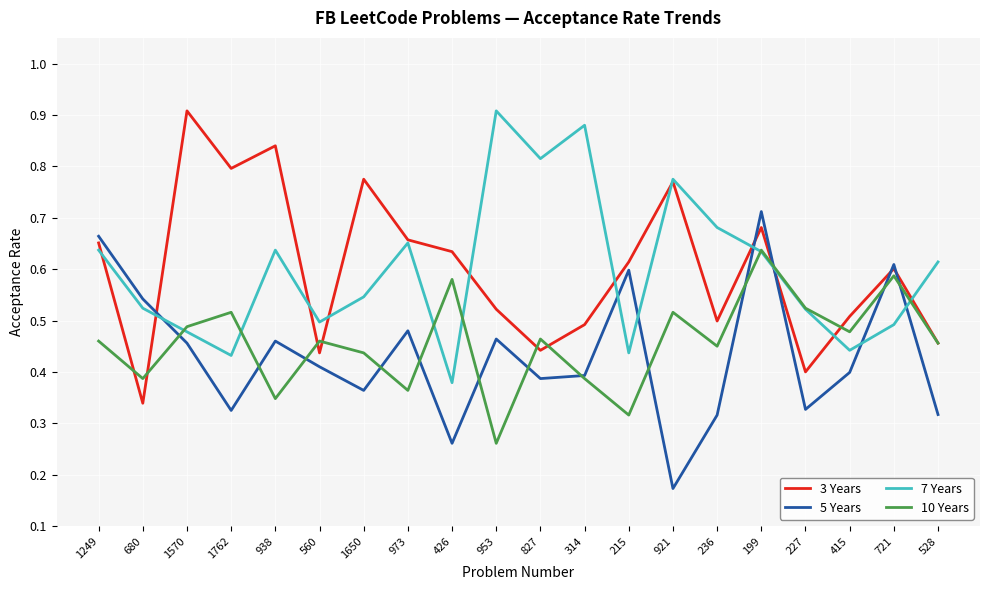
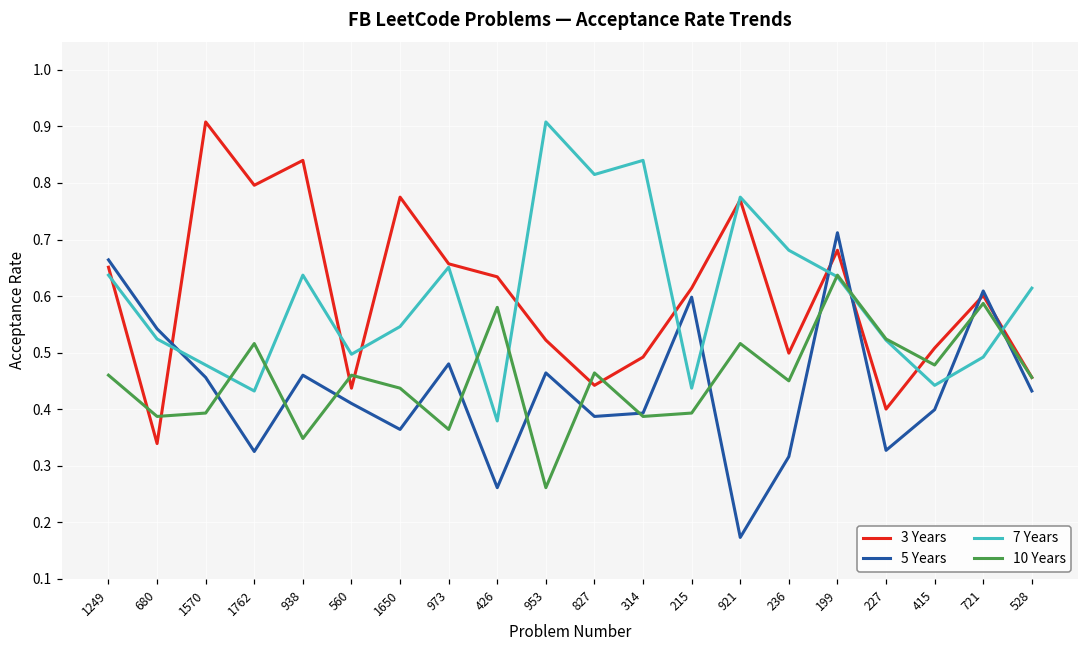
  {
    "3 Years": {
      "1249": 0.65,
      "680": 0.34,
      "1570": 0.91,
      "1762": 0.80,
      "938": 0.84,
      "560": 0.44,
      "1650": 0.78,
      "973": 0.66,
      "426": 0.63,
      "953": 0.52,
      "827": 0.44,
      "314": 0.49,
      "215": 0.61,
      "921": 0.77,
      "236": 0.50,
      "199": 0.68,
      "227": 0.40,
      "415": 0.51,
      "721": 0.60
    },
    "5 Years": {
      "1249": 0.66,
      "680": 0.54,
      "1570": 0.46,
      "1762": 0.33,
      "938": 0.46,
      "560": 0.41,
      "1650": 0.36,
      "973": 0.48,
      "426": 0.26,
      "953": 0.46,
      "827": 0.39,
      "314": 0.39,
      "215": 0.60,
      "921": 0.17,
      "236": 0.32,
      "199": 0.71,
      "227": 0.33,
      "415": 0.40,
      "721": 0.61,
-     "528": 0.32
+     "528": 0.43
    },
    "7 Years": {
      "1249": 0.64,
      "680": 0.52,
      "1570": 0.48,
      "1762": 0.43,
      "938": 0.64,
      "560": 0.50,
      "1650": 0.55,
      "973": 0.65,
      "426": 0.38,
      "953": 0.91,
      "827": 0.82,
-     "314": 0.88,
+     "314": 0.84,
      "215": 0.44,
      "921": 0.78,
      "236": 0.68,
      "415": 0.44,
      "721": 0.49,
      "528": 0.61
    },
    "10 Years": {
      "1249": 0.46,
      "680": 0.39,
-     "1570": 0.49,
+     "1570": 0.39,
      "1762": 0.52,
      "938": 0.35,
      "560": 0.46,
      "1650": 0.44,
      "973": 0.36,
      "426": 0.58,
      "953": 0.26,
      "827": 0.46,
      "314": 0.39,
-     "215": 0.32,
+     "215": 0.39,
      "921": 0.52,
      "236": 0.45,
      "415": 0.48,
      "721": 0.59
    }
  }
